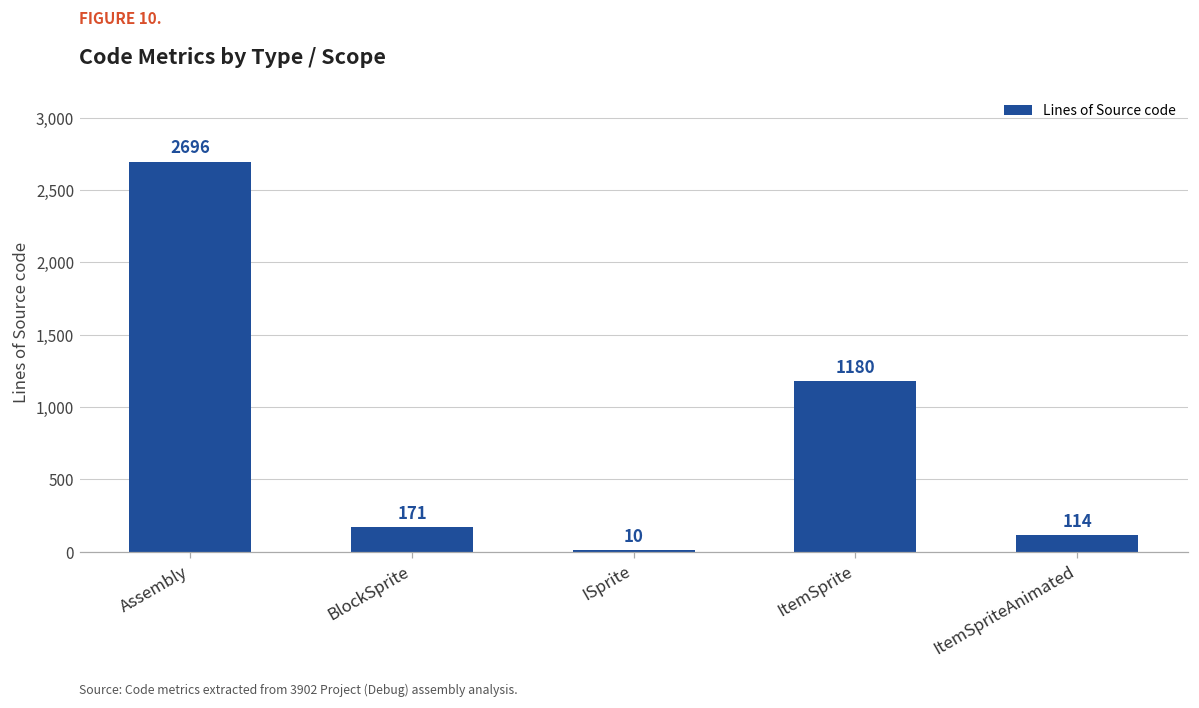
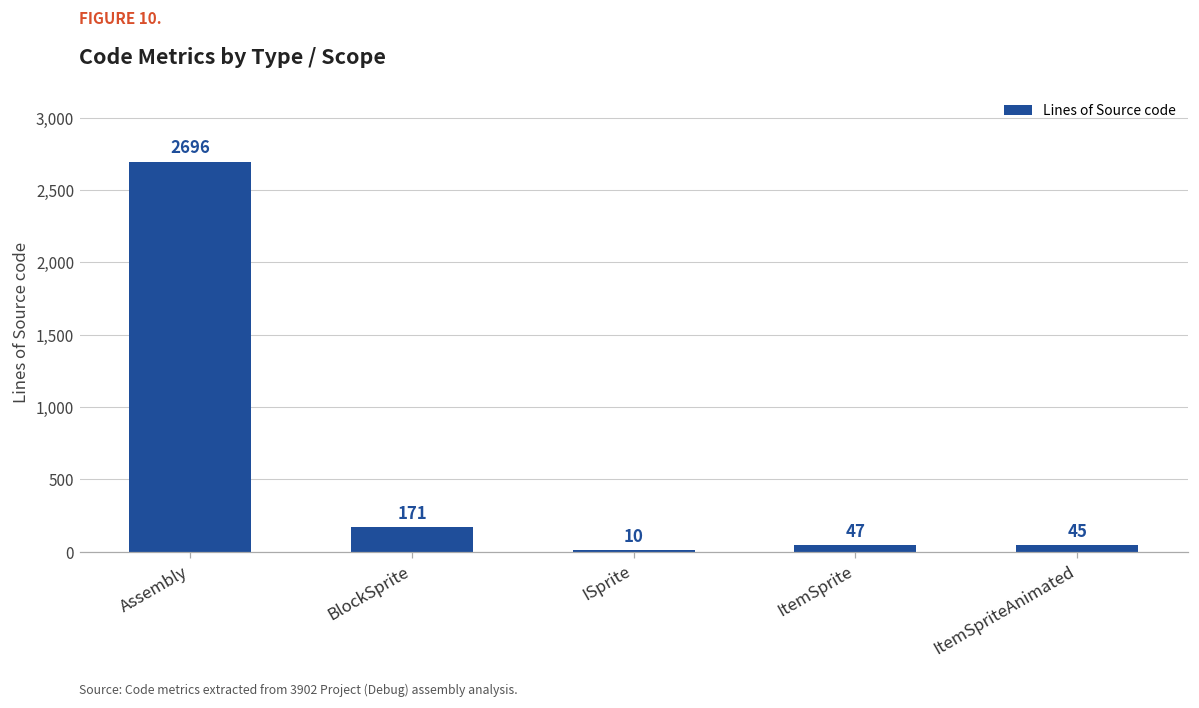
  {
    "Assembly": 2696,
    "BlockSprite": 171,
    "ISprite": 10,
-   "ItemSprite": 1180,
-   "ItemSpriteAnimated": 114
+   "ItemSprite": 47,
+   "ItemSpriteAnimated": 45
  }
